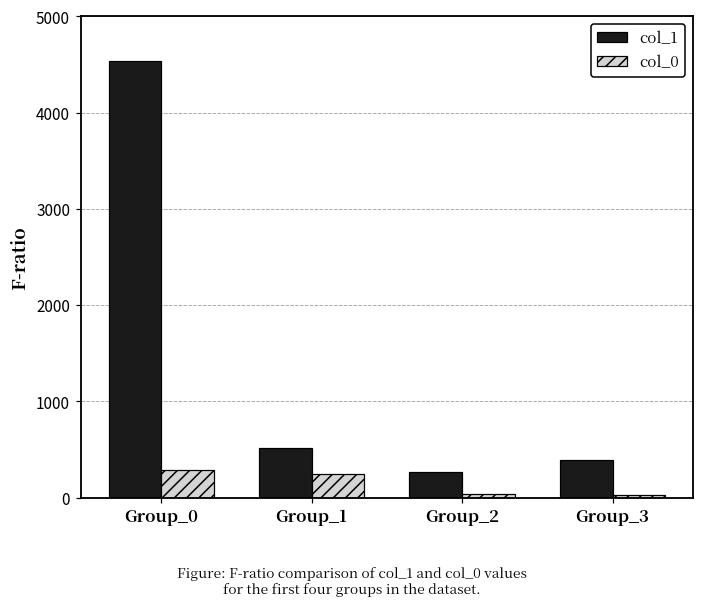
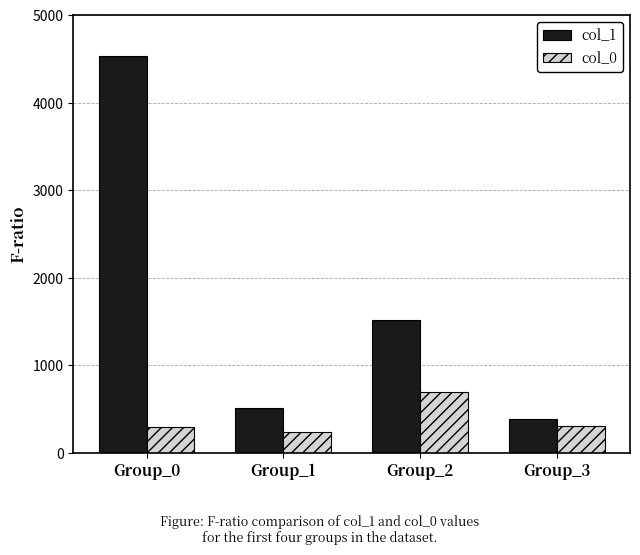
  {
    "col_1": {
      "Group_0": 4500,
      "Group_1": 500,
-     "Group_2": 300,
+     "Group_2": 1500,
      "Group_3": 400
    },
    "col_0": {
      "Group_0": 300,
      "Group_1": 200,
-     "Group_2": 0,
-     "Group_3": 0
+     "Group_2": 700,
+     "Group_3": 300
    }
  }
